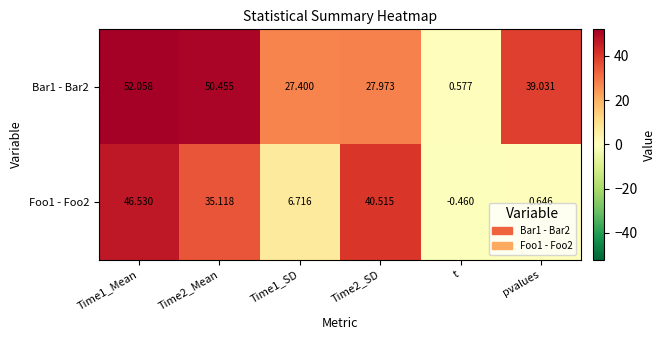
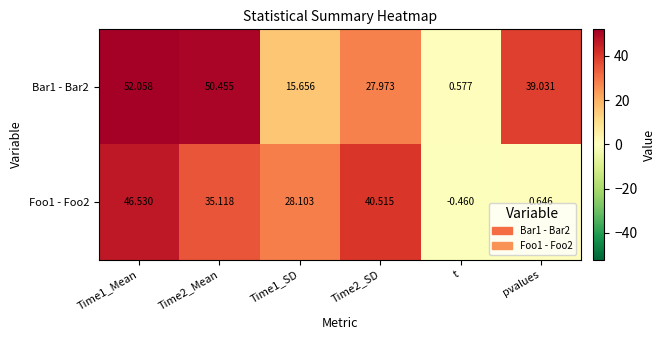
  {
    "Bar1 - Bar2": {
      "Time1_Mean": 52.058,
      "Time2_Mean": 50.455,
-     "Time1_SD": 27.400,
+     "Time1_SD": 15.656,
      "Time2_SD": 27.973,
      "t": 0.577,
      "pvalues": 39.031
    },
    "Foo1 - Foo2": {
      "Time1_Mean": 46.530,
      "Time2_Mean": 35.118,
-     "Time1_SD": 6.716,
+     "Time1_SD": 28.103,
      "Time2_SD": 40.515,
      "t": -0.460
    }
  }
